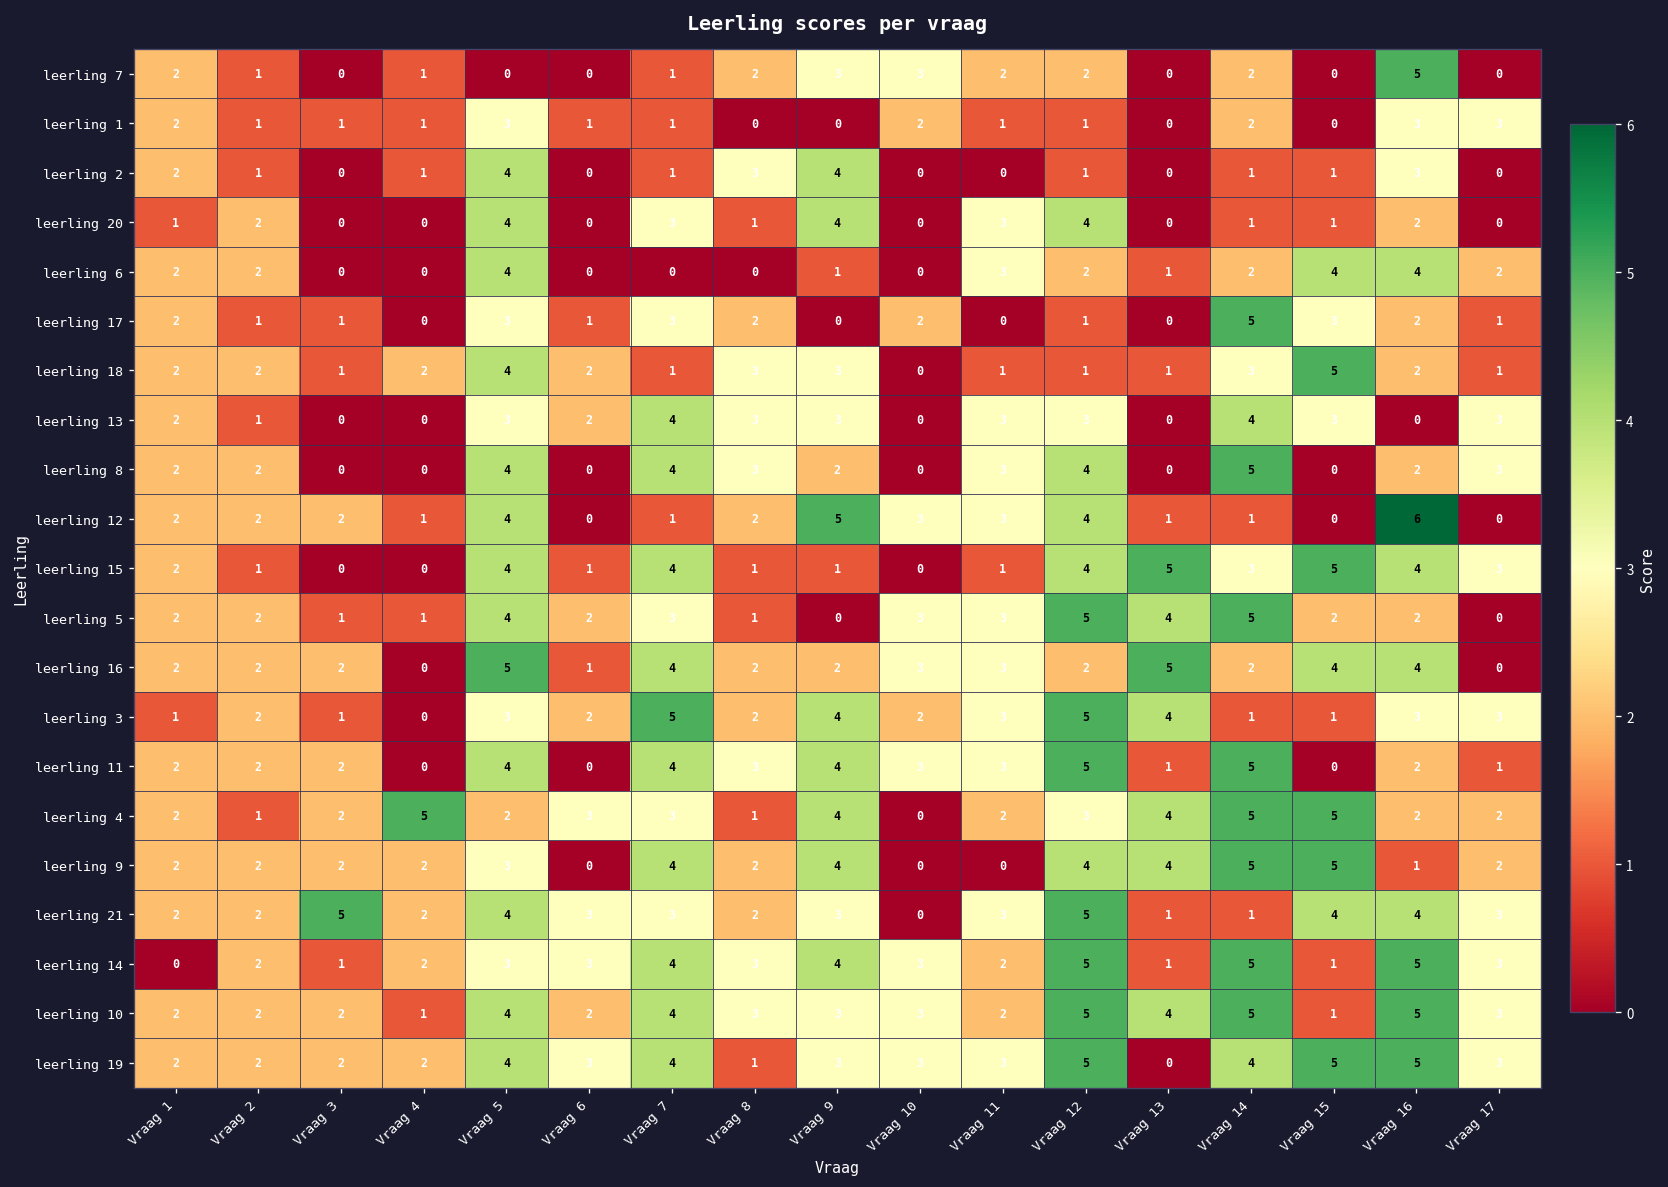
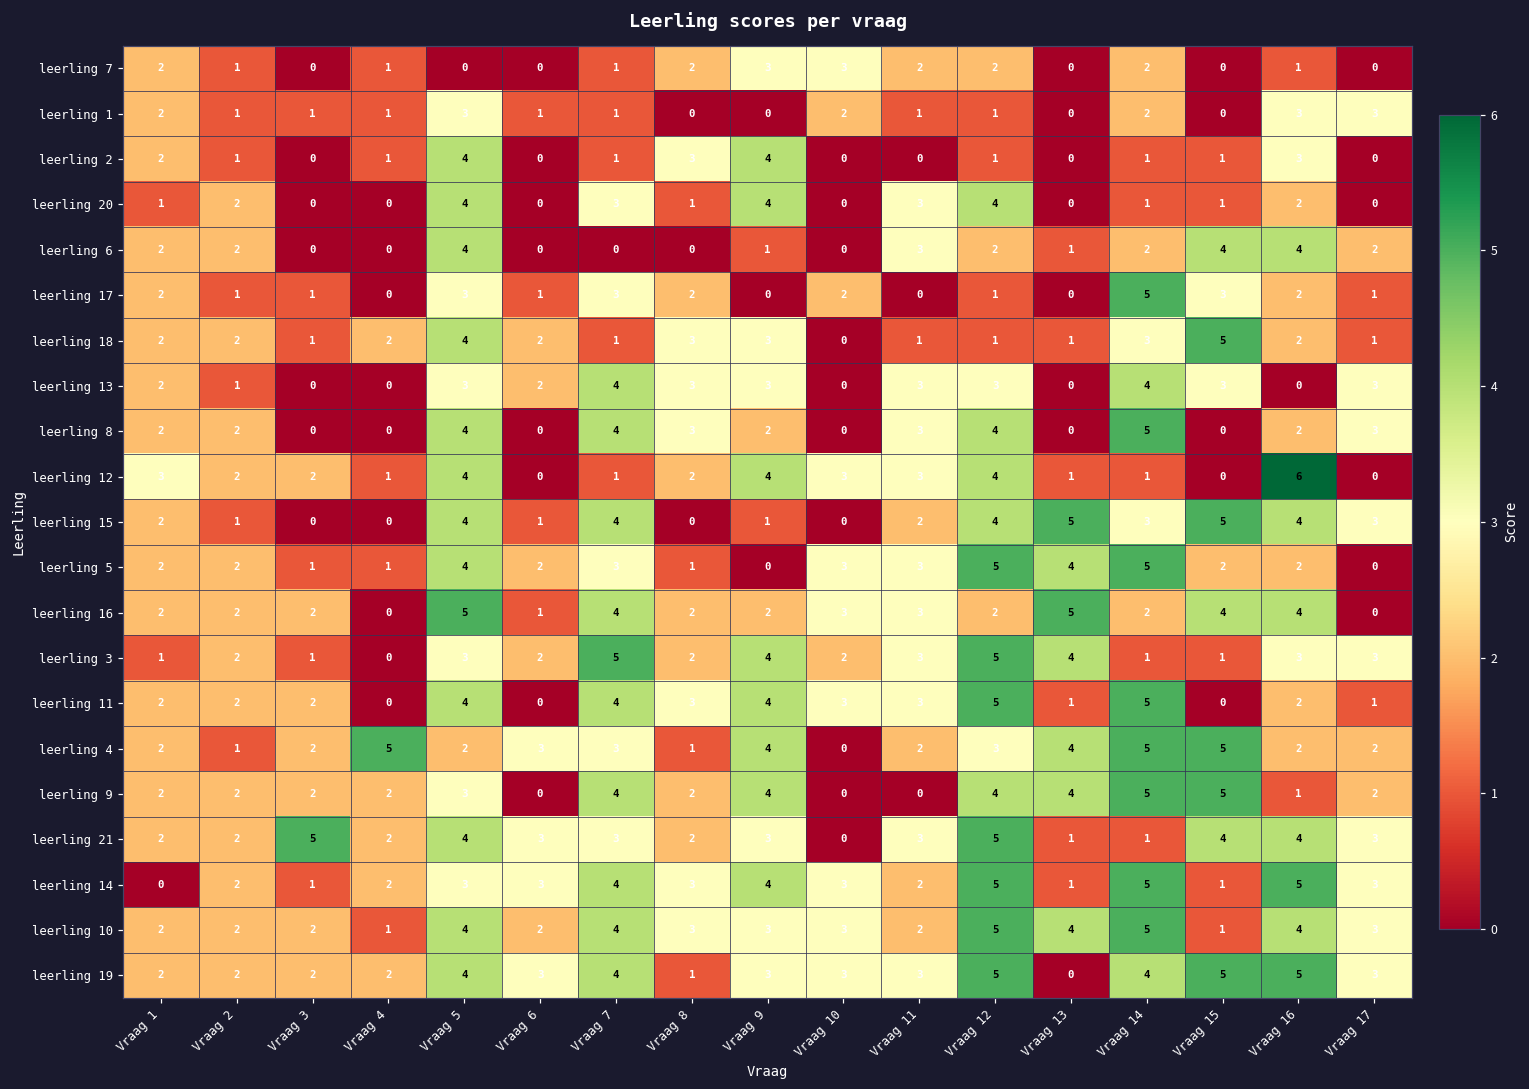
  {
    "leerling 7": {
      "Vraag 1": 2,
      "Vraag 2": 1,
      "Vraag 3": 0,
      "Vraag 4": 1,
      "Vraag 5": 0,
      "Vraag 6": 0,
      "Vraag 7": 1,
      "Vraag 8": 2,
      "Vraag 9": 3,
      "Vraag 10": 3,
      "Vraag 11": 2,
      "Vraag 12": 2,
      "Vraag 13": 0,
      "Vraag 14": 2,
      "Vraag 15": 0,
-     "Vraag 16": 5,
+     "Vraag 16": 1,
      "Vraag 17": 0
    },
    "leerling 12": {
-     "Vraag 1": 2,
+     "Vraag 1": 3,
      "Vraag 2": 2,
      "Vraag 3": 2,
      "Vraag 4": 1,
      "Vraag 5": 4,
      "Vraag 6": 0,
      "Vraag 7": 1,
      "Vraag 8": 2,
-     "Vraag 9": 5,
+     "Vraag 9": 4,
      "Vraag 10": 3,
      "Vraag 11": 3,
      "Vraag 12": 4,
      "Vraag 13": 1,
      "Vraag 14": 1,
      "Vraag 15": 0,
      "Vraag 16": 6,
      "Vraag 17": 0
    },
    "leerling 15": {
      "Vraag 1": 2,
      "Vraag 2": 1,
      "Vraag 3": 0,
      "Vraag 4": 0,
      "Vraag 5": 4,
      "Vraag 6": 1,
      "Vraag 7": 4,
-     "Vraag 8": 1,
+     "Vraag 8": 0,
      "Vraag 9": 1,
      "Vraag 10": 0,
-     "Vraag 11": 1,
+     "Vraag 11": 2,
      "Vraag 12": 4,
      "Vraag 13": 5,
      "Vraag 14": 3,
      "Vraag 15": 5,
      "Vraag 16": 4,
      "Vraag 17": 3
    },
    "leerling 10": {
      "Vraag 1": 2,
      "Vraag 2": 2,
      "Vraag 3": 2,
      "Vraag 4": 1,
      "Vraag 5": 4,
      "Vraag 6": 2,
      "Vraag 7": 4,
      "Vraag 8": 3,
      "Vraag 9": 3,
      "Vraag 10": 3,
      "Vraag 11": 2,
      "Vraag 12": 5,
      "Vraag 13": 4,
      "Vraag 14": 5,
      "Vraag 15": 1,
-     "Vraag 16": 5,
+     "Vraag 16": 4,
      "Vraag 17": 3
    }
  }
